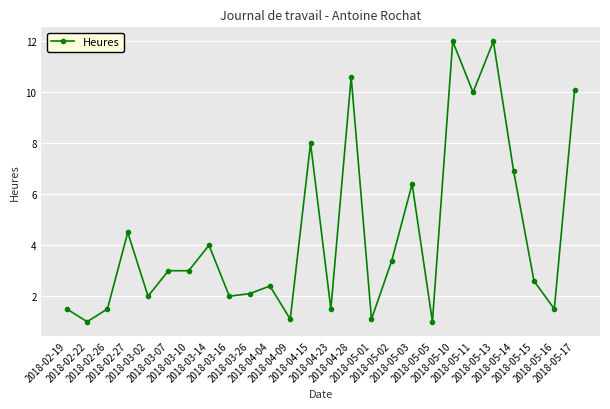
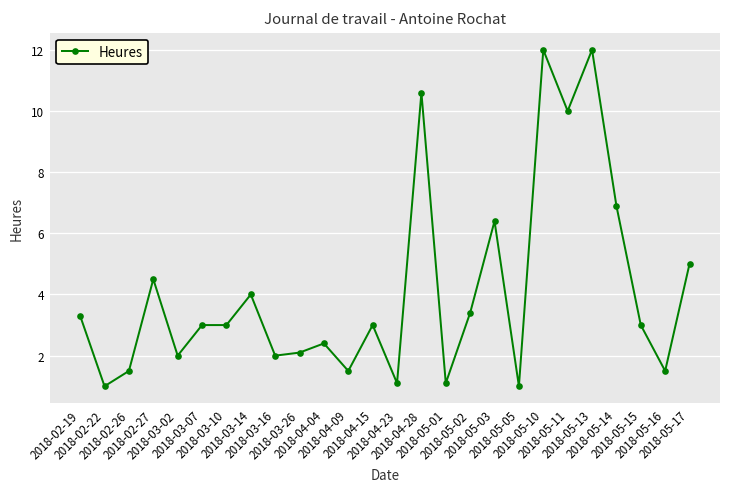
  {
-   "2018-02-19": 1.5,
+   "2018-02-19": 3.3,
    "2018-02-22": 1.0,
    "2018-02-26": 1.5,
    "2018-02-27": 4.5,
    "2018-03-02": 2.0,
    "2018-03-07": 3.0,
    "2018-03-10": 3.0,
    "2018-03-14": 4.0,
    "2018-03-16": 2.0,
    "2018-03-26": 2.1,
    "2018-04-04": 2.4,
-   "2018-04-09": 1.1,
-   "2018-04-15": 8,
-   "2018-04-23": 1.5,
+   "2018-04-09": 1.5,
+   "2018-04-15": 3,
+   "2018-04-23": 1.1,
    "2018-04-28": 10.6,
    "2018-05-01": 1.1,
    "2018-05-02": 3.4,
    "2018-05-03": 6.4,
    "2018-05-05": 1.0,
    "2018-05-10": 12.0,
    "2018-05-11": 10.0,
    "2018-05-13": 12.0,
    "2018-05-14": 6.9,
-   "2018-05-15": 2.6,
+   "2018-05-15": 3.0,
    "2018-05-16": 1.5,
-   "2018-05-17": 10.1
+   "2018-05-17": 5.0
  }
